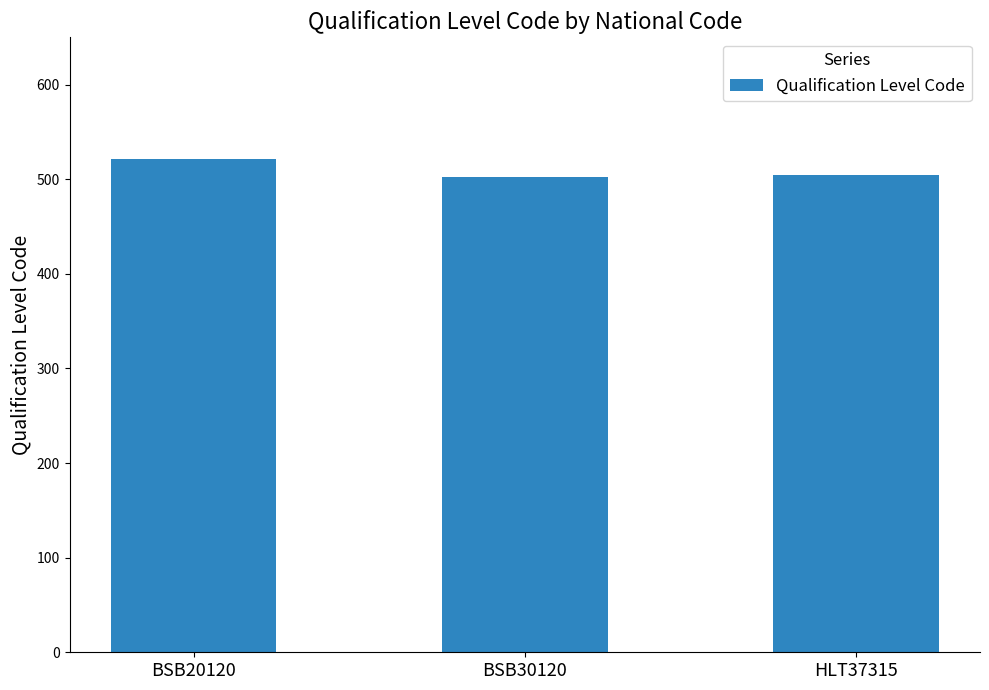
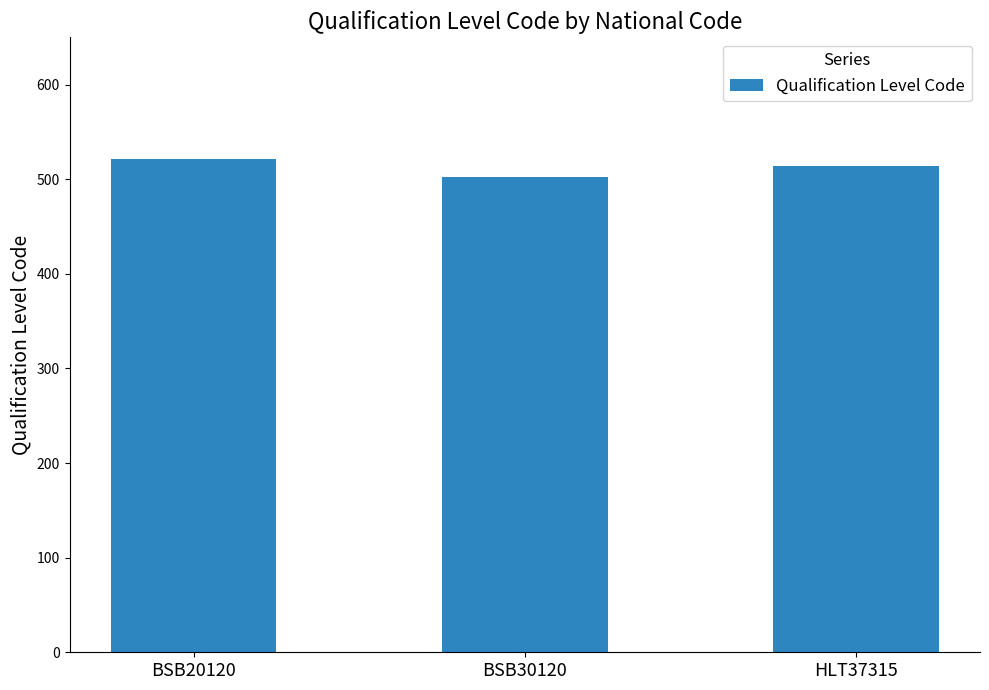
  {
    "BSB20120": 520,
    "BSB30120": 500,
-   "HLT37315": 505
+   "HLT37315": 514
  }
